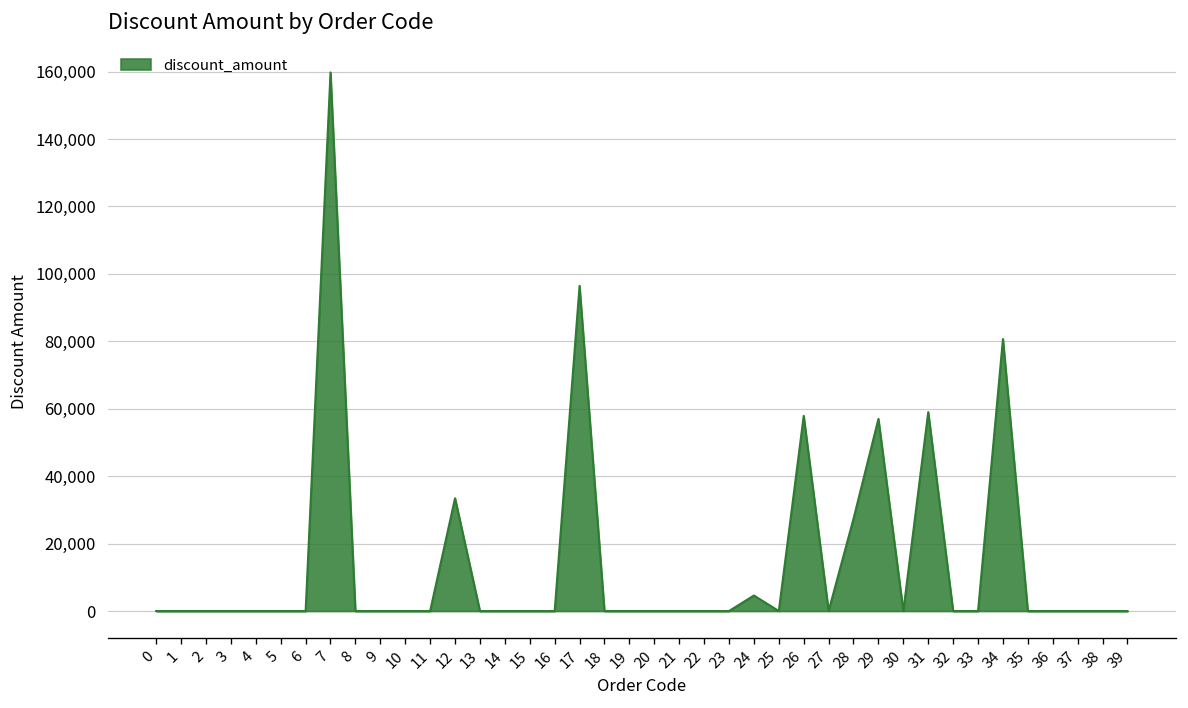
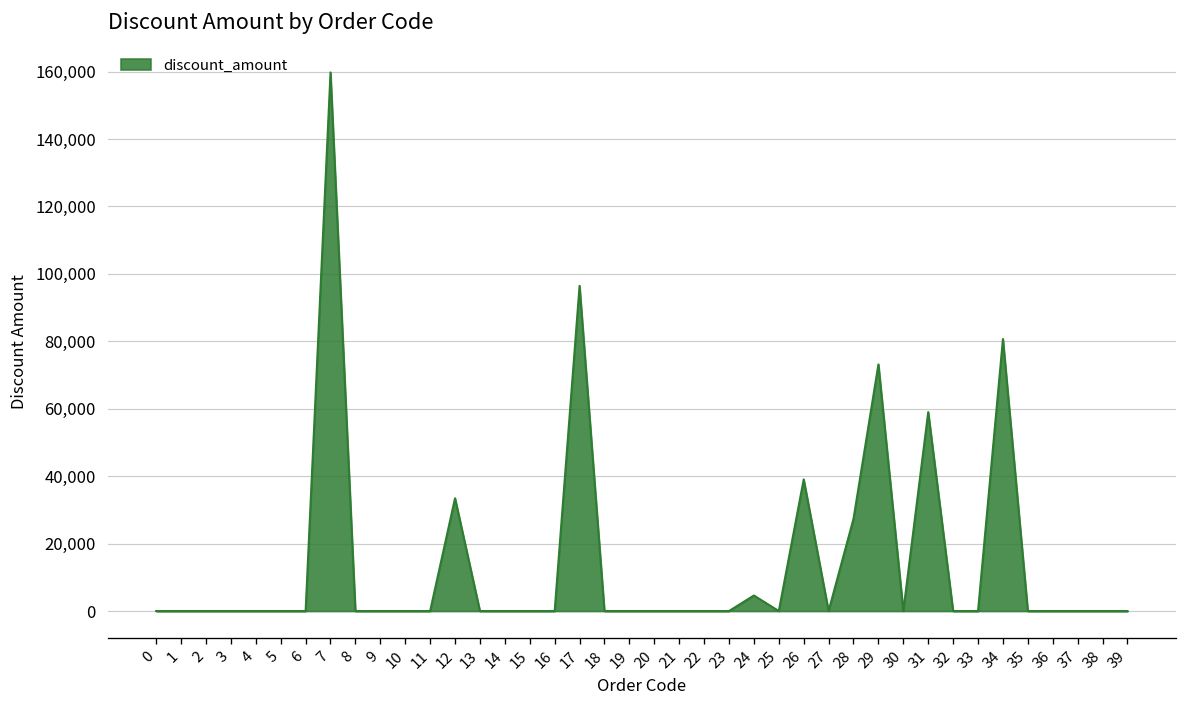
  {
    "0": "0",
    "1": "0",
    "2": "0",
    "3": "0",
    "4": "0",
    "5": "0",
    "6": "0",
    "7": "160,000",
    "8": "0",
    "9": "0",
    "10": "0",
    "11": "0",
    "12": "33,000",
    "13": "0",
    "14": "0",
    "15": "0",
    "16": "0",
    "17": "96,000",
    "18": "0",
    "19": "0",
    "20": "0",
    "21": "0",
    "22": "0",
    "23": "0",
    "24": "5,000",
    "25": "0",
-   "26": "58,000",
+   "26": "39,000",
    "27": "0",
    "28": "27,000",
-   "29": "57,000",
+   "29": "73,000",
    "30": "0",
    "31": "59,000",
    "32": "0",
    "33": "0",
    "34": "81,000",
    "35": "0",
    "36": "0",
    "37": "0",
    "38": "0",
    "39": "0"
  }
